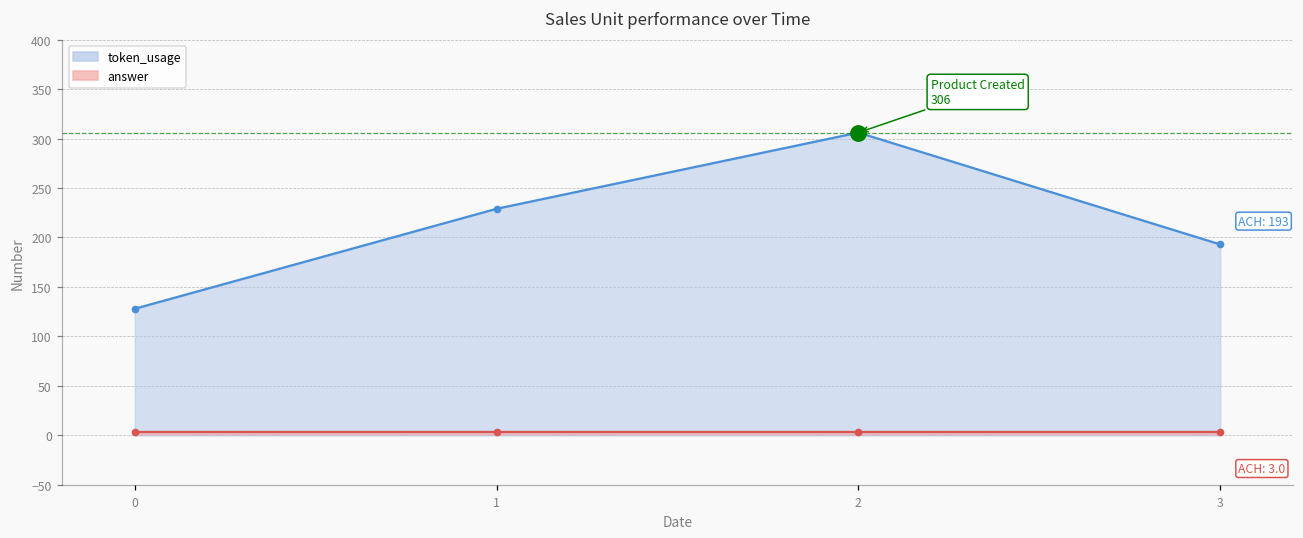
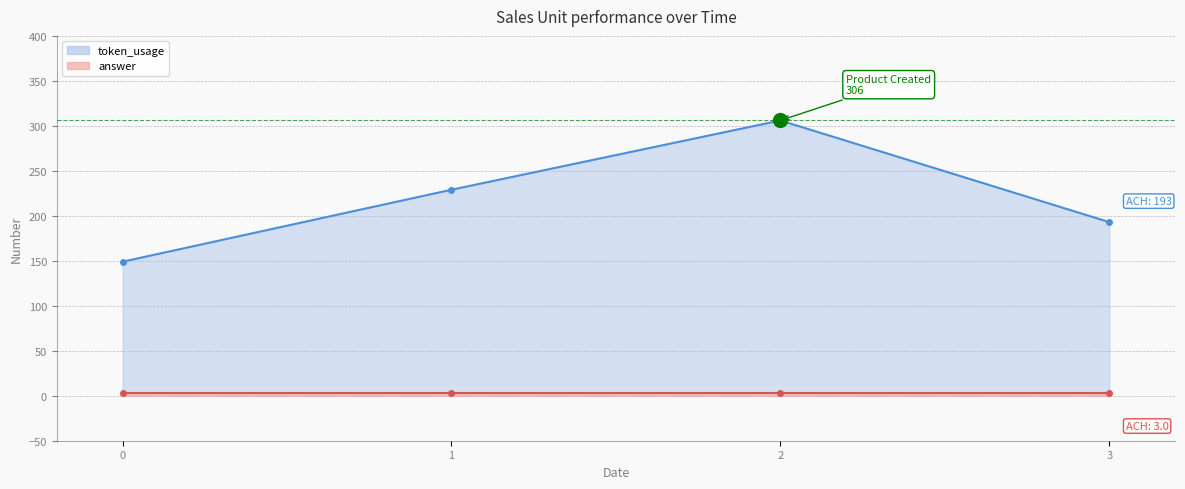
  {
    "token_usage": {
-     "0": 130,
+     "0": 150,
      "1": 230
    },
    "answer": {
      "0": 0,
      "1": 0,
      "2": 0,
      "3": 0
    }
  }
